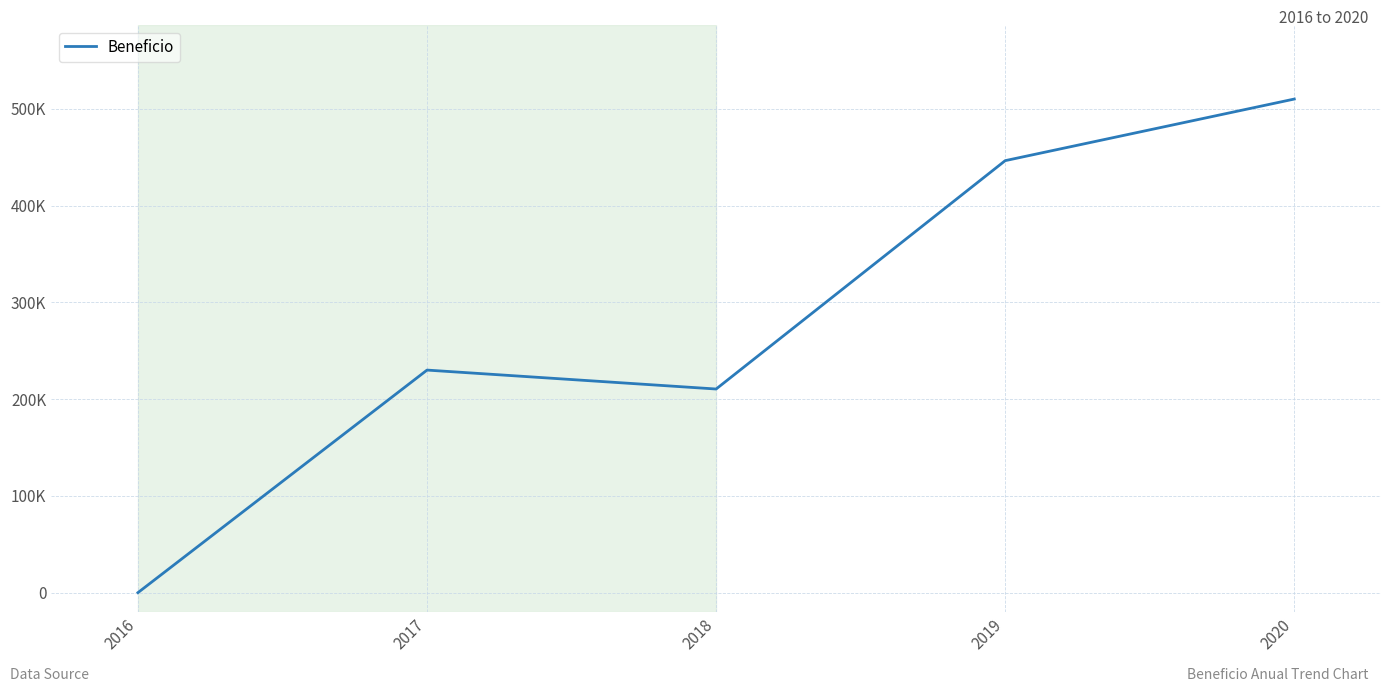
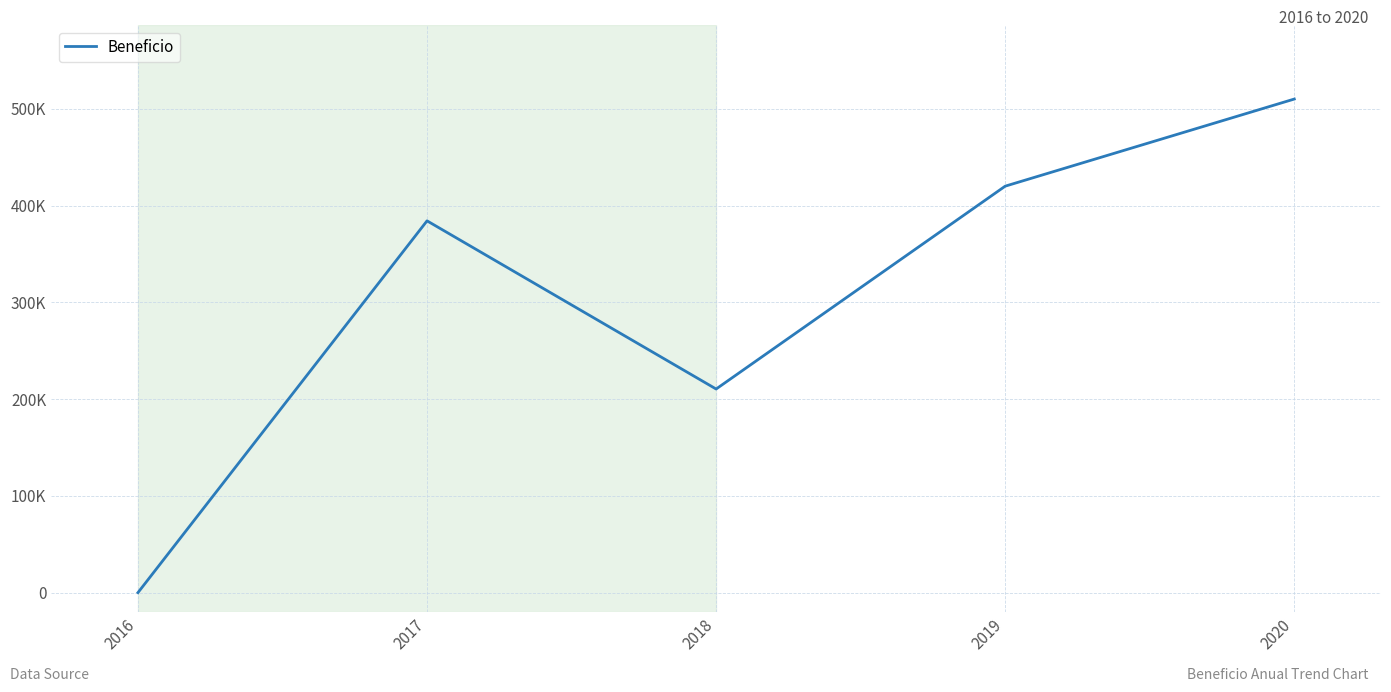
  {
    "2016": 0,
-   "2017": 230000,
+   "2017": 380000,
    "2018": 210000,
-   "2019": 450000,
+   "2019": 420000,
    "2020": 510000
  }
